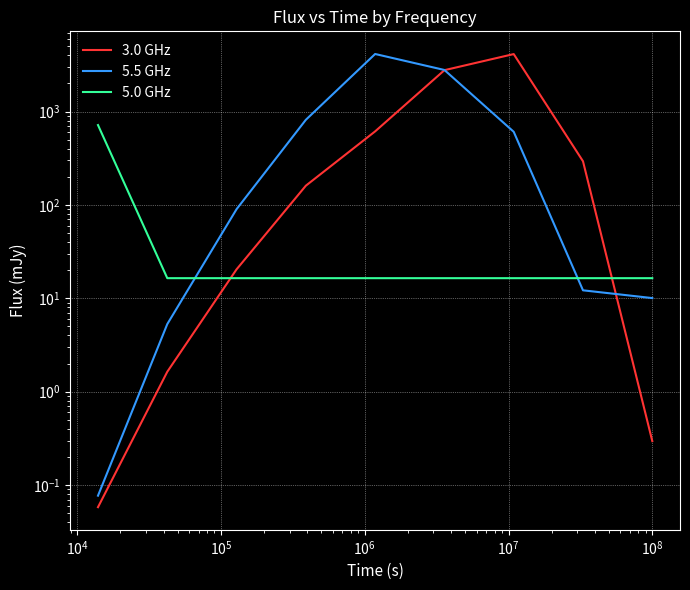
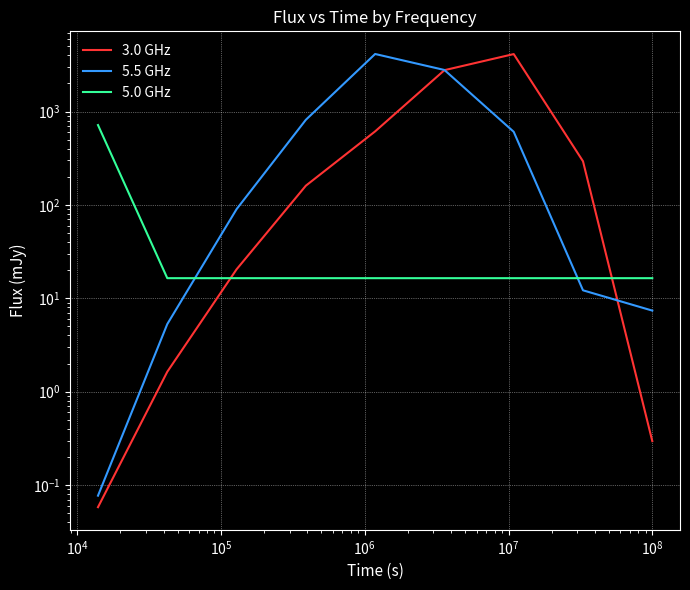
  {
    "3.0 GHz": {
      "10^8": 0.30
    },
    "5.5 GHz": {
-     "10^8": 10
+     "10^8": 7
    },
    "5.0 GHz": {
      "10^8": 16
    }
  }
